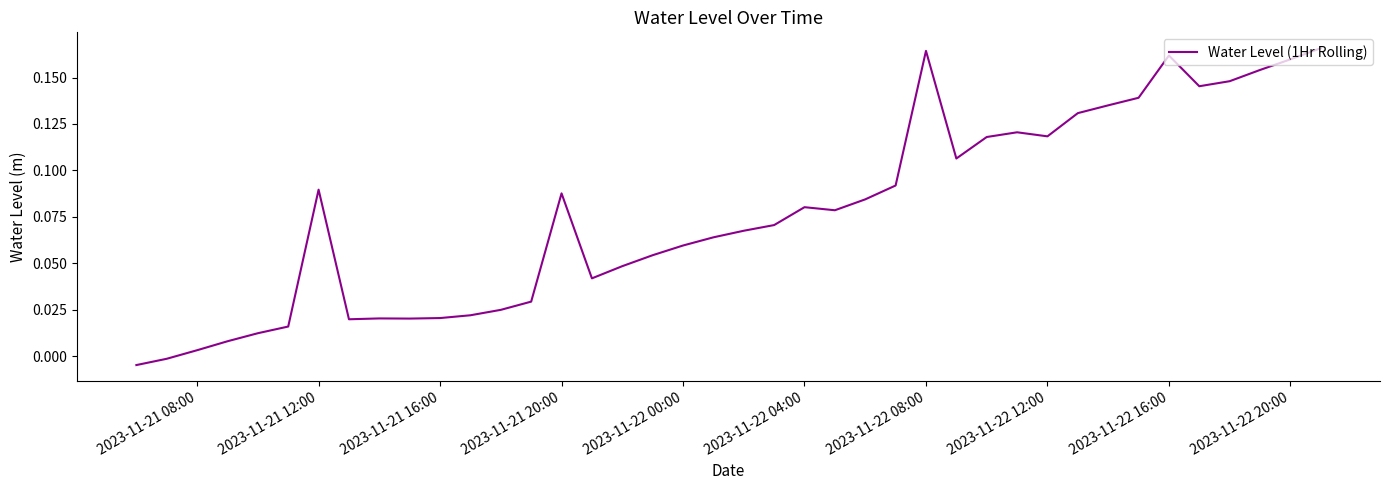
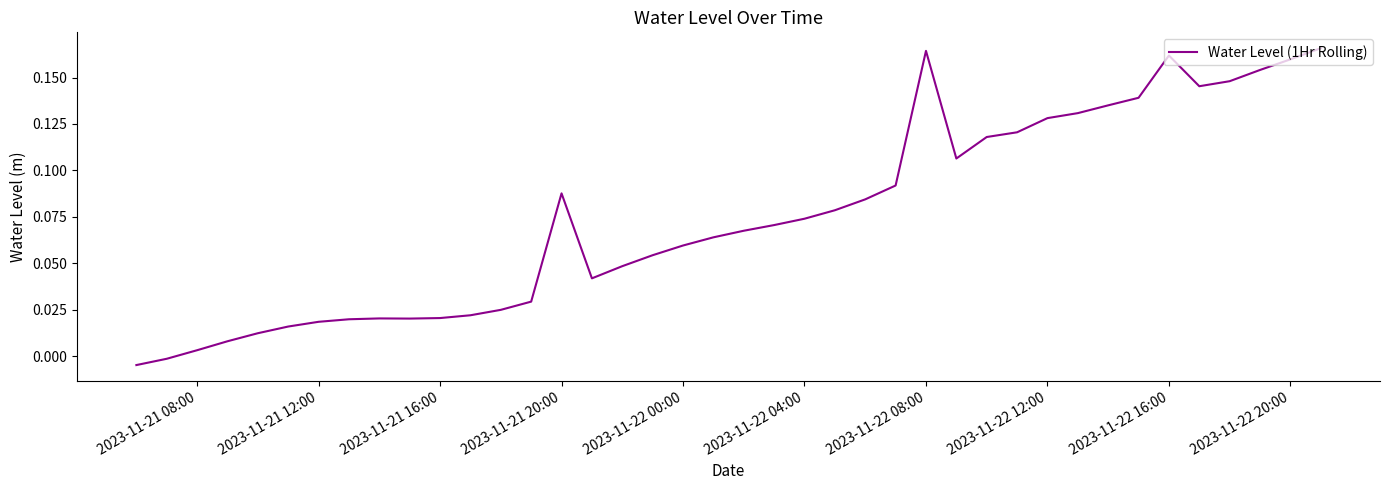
  {
    "2023-11-21 08:00": 0.003,
-   "2023-11-21 12:00": 0.090,
+   "2023-11-21 12:00": 0.019,
    "2023-11-21 16:00": 0.021,
    "2023-11-21 20:00": 0.088,
    "2023-11-22 00:00": 0.060,
-   "2023-11-22 04:00": 0.080,
+   "2023-11-22 04:00": 0.074,
    "2023-11-22 08:00": 0.164,
-   "2023-11-22 12:00": 0.118
+   "2023-11-22 12:00": 0.128
  }
